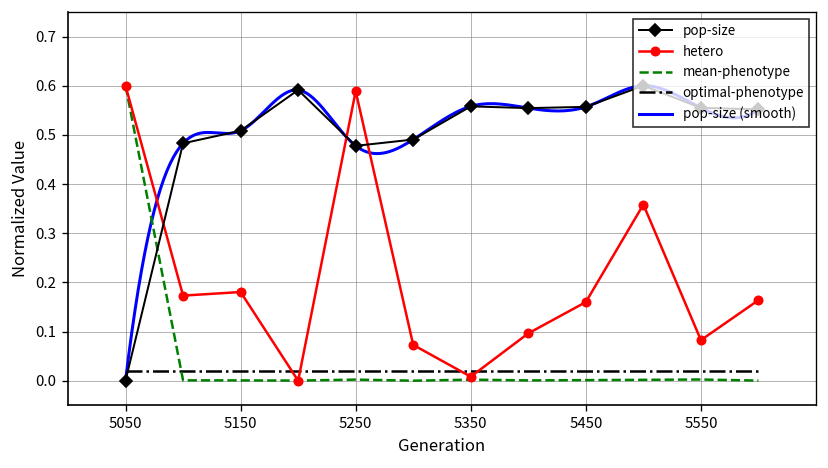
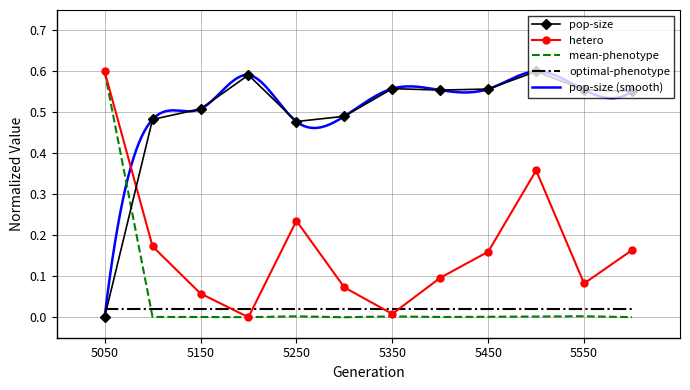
  {
    "hetero": {
-     "5150": 0.18,
-     "5250": 0.59,
+     "5150": 0.06,
+     "5250": 0.24,
      "5450": 0.16,
      "5550": 0.08
    },
    "mean-phenotype": {
      "5150": 0.00,
      "5250": 0.00,
      "5450": 0.00,
      "5550": 0.00
    }
  }
